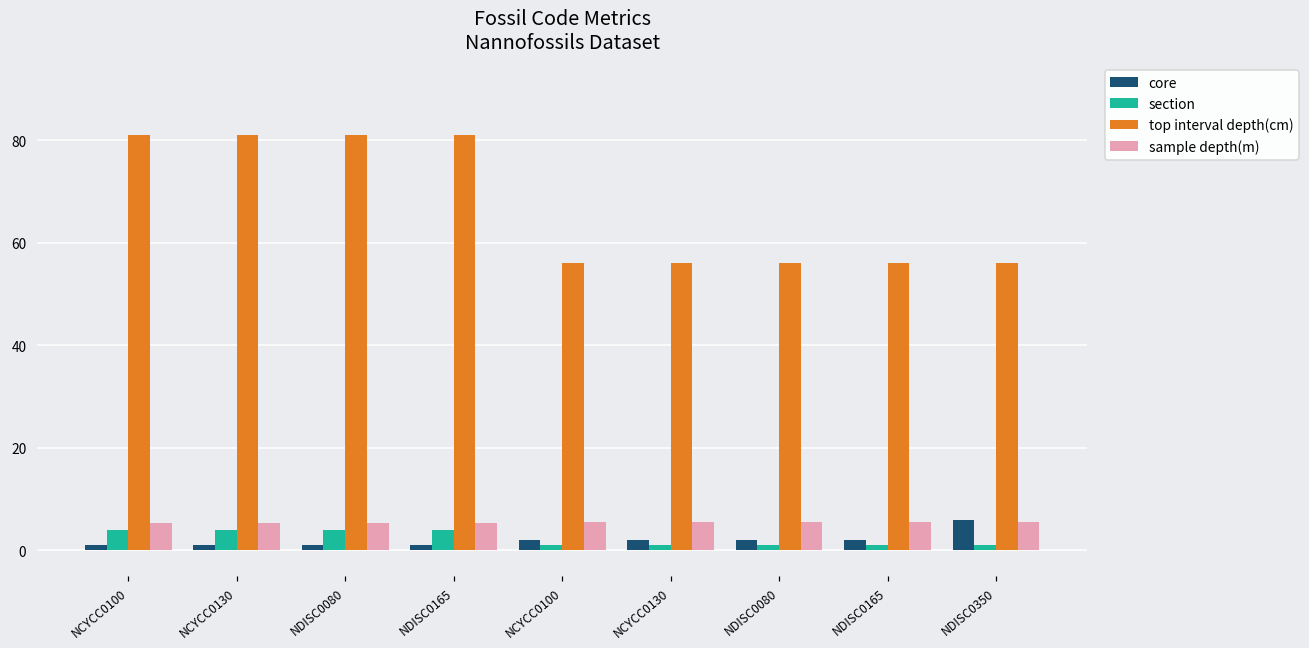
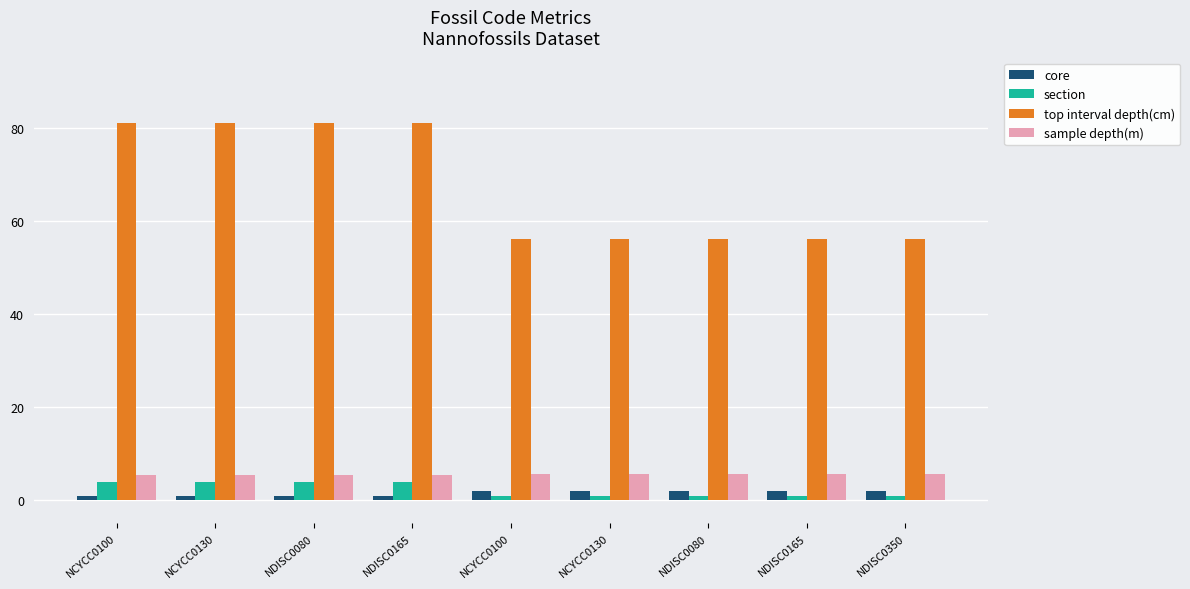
  {
    "core": {
-     "NDISC0350": 6
+     "NDISC0350": 2
    },
    "section": {
      "NDISC0350": 1
    },
    "top interval depth(cm)": {
      "NDISC0350": 56
    },
    "sample depth(m)": {
      "NDISC0350": 6
    }
  }
